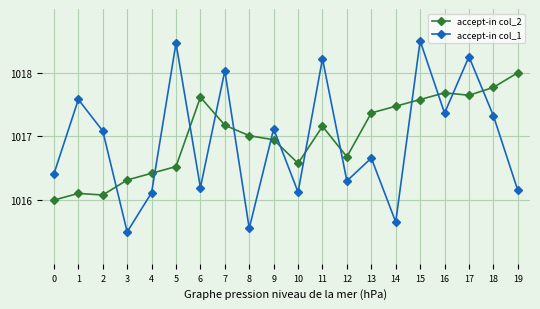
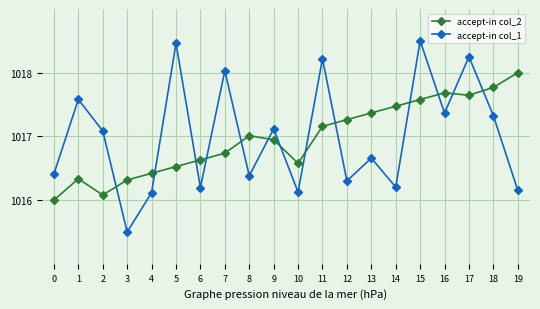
  {
    "accept-in col_2": {
      "0": 1016.0,
-     "1": 1016.1,
+     "1": 1016.3,
      "2": 1016.1,
      "3": 1016.3,
      "4": 1016.4,
      "5": 1016.5,
-     "6": 1017.6,
-     "7": 1017.2,
+     "6": 1016.6,
+     "7": 1016.7,
      "8": 1017.0,
      "9": 1016.9,
      "10": 1016.6,
      "11": 1017.2,
-     "12": 1016.7,
+     "12": 1017.3,
      "13": 1017.4,
      "14": 1017.5,
      "15": 1017.6,
      "16": 1017.7,
      "17": 1017.6,
      "18": 1017.8,
      "19": 1018.0
    },
    "accept-in col_1": {
      "0": 1016.4,
      "1": 1017.6,
      "2": 1017.1,
      "3": 1015.5,
      "4": 1016.1,
      "5": 1018.5,
      "6": 1016.2,
      "7": 1018.0,
-     "8": 1015.6,
+     "8": 1016.4,
      "9": 1017.1,
      "10": 1016.1,
      "11": 1018.2,
      "12": 1016.3,
      "13": 1016.7,
-     "14": 1015.7,
+     "14": 1016.2,
      "15": 1018.5,
      "16": 1017.4,
      "17": 1018.3,
      "18": 1017.3,
      "19": 1016.2
    }
  }
